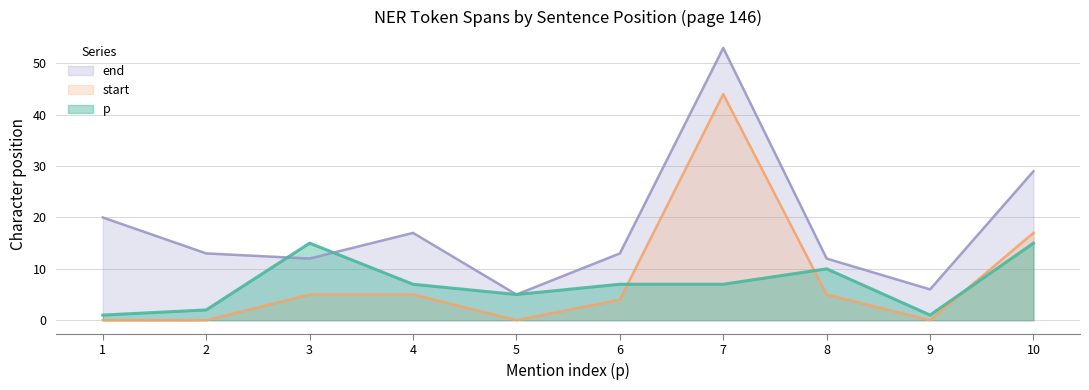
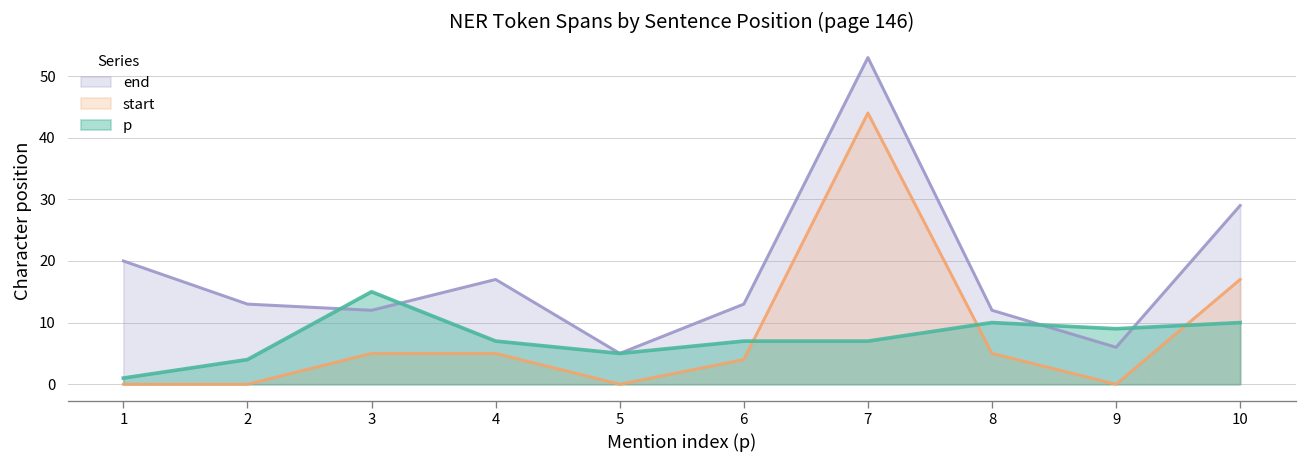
  {
    "p": {
      "1": 1,
-     "2": 2,
+     "2": 4,
      "3": 15,
      "4": 7,
      "6": 7,
      "7": 7,
      "8": 10,
-     "9": 1,
-     "10": 15
+     "9": 9,
+     "10": 10
    }
  }
